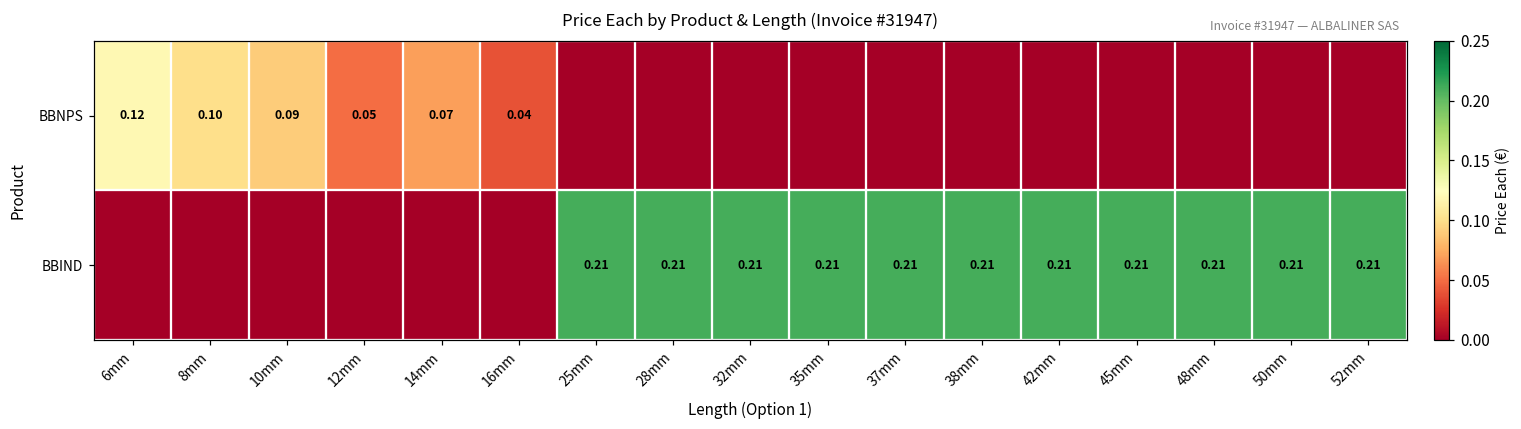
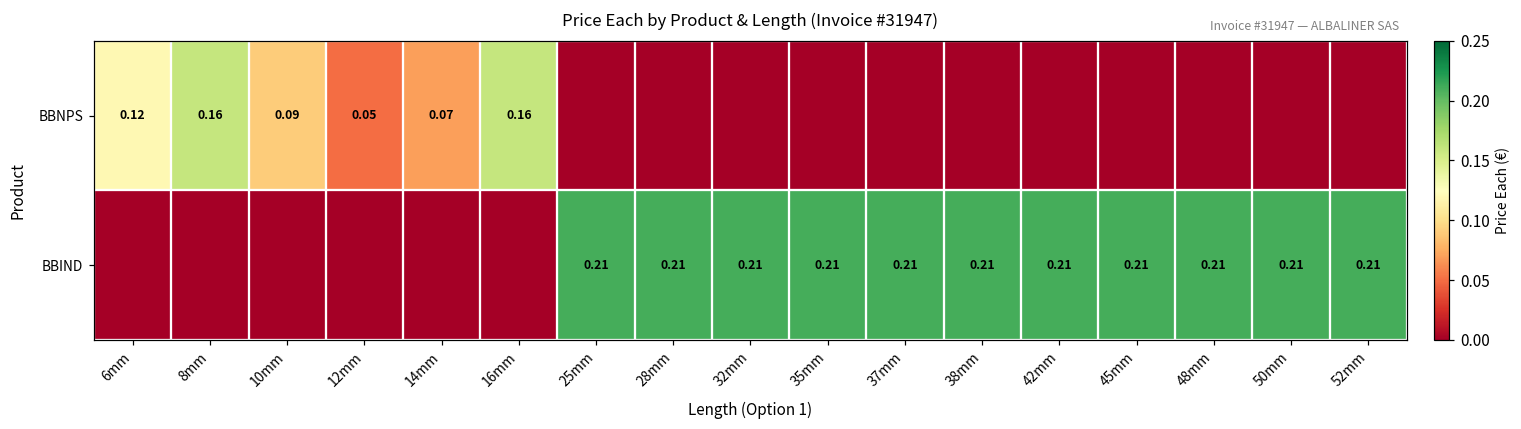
  {
    "BBNPS": {
      "6mm": 0.12,
-     "8mm": 0.10,
+     "8mm": 0.16,
      "10mm": 0.09,
      "12mm": 0.05,
      "14mm": 0.07,
-     "16mm": 0.04
+     "16mm": 0.16
    },
    "BBIND": {
      "25mm": 0.21,
      "28mm": 0.21,
      "32mm": 0.21,
      "35mm": 0.21,
      "37mm": 0.21,
      "38mm": 0.21,
      "42mm": 0.21,
      "45mm": 0.21,
      "48mm": 0.21,
      "50mm": 0.21,
      "52mm": 0.21
    }
  }
